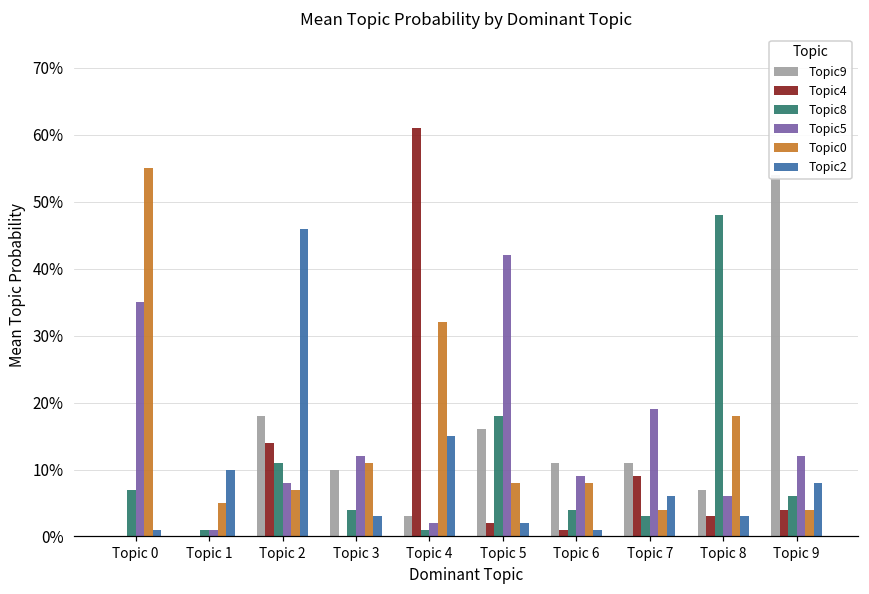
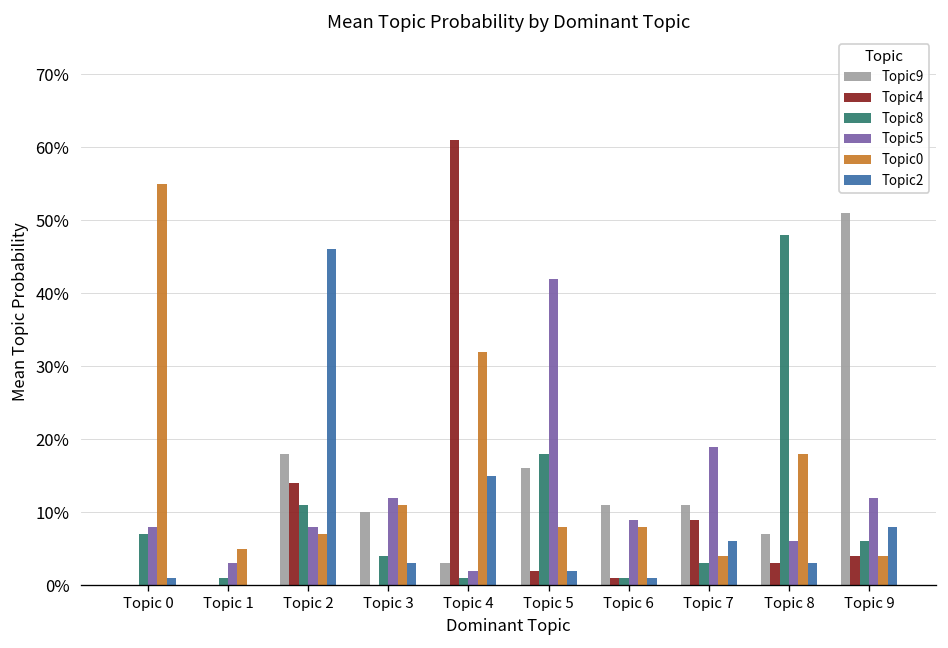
  {
    "Topic9": {
      "Topic 0": "0%",
      "Topic 1": "0%",
      "Topic 2": "18%",
      "Topic 3": "10%",
      "Topic 4": "3%",
      "Topic 5": "16%",
      "Topic 6": "11%",
      "Topic 7": "11%",
      "Topic 8": "7%",
-     "Topic 9": "54%"
+     "Topic 9": "51%"
    },
    "Topic4": {
      "Topic 0": "0%",
      "Topic 1": "0%",
      "Topic 2": "14%",
      "Topic 3": "0%",
      "Topic 4": "61%",
      "Topic 5": "2%",
      "Topic 6": "1%",
      "Topic 7": "9%",
      "Topic 8": "3%",
      "Topic 9": "4%"
    },
    "Topic8": {
      "Topic 0": "7%",
      "Topic 1": "1%",
      "Topic 2": "11%",
      "Topic 3": "4%",
      "Topic 4": "1%",
      "Topic 5": "18%",
-     "Topic 6": "4%",
+     "Topic 6": "1%",
      "Topic 7": "3%",
      "Topic 8": "48%",
      "Topic 9": "6%"
    },
    "Topic5": {
-     "Topic 0": "35%",
-     "Topic 1": "1%",
+     "Topic 0": "8%",
+     "Topic 1": "3%",
      "Topic 2": "8%",
      "Topic 3": "12%",
      "Topic 4": "2%",
      "Topic 5": "42%",
      "Topic 6": "9%",
      "Topic 7": "19%",
      "Topic 8": "6%",
      "Topic 9": "12%"
    },
    "Topic0": {
      "Topic 0": "55%",
      "Topic 1": "5%",
      "Topic 2": "7%",
      "Topic 3": "11%",
      "Topic 4": "32%",
      "Topic 5": "8%",
      "Topic 6": "8%",
      "Topic 7": "4%",
      "Topic 8": "18%",
      "Topic 9": "4%"
    },
    "Topic2": {
      "Topic 0": "1%",
-     "Topic 1": "10%",
+     "Topic 1": "0%",
      "Topic 2": "46%",
      "Topic 3": "3%",
      "Topic 4": "15%",
      "Topic 5": "2%",
      "Topic 6": "1%",
      "Topic 7": "6%",
      "Topic 8": "3%",
      "Topic 9": "8%"
    }
  }
